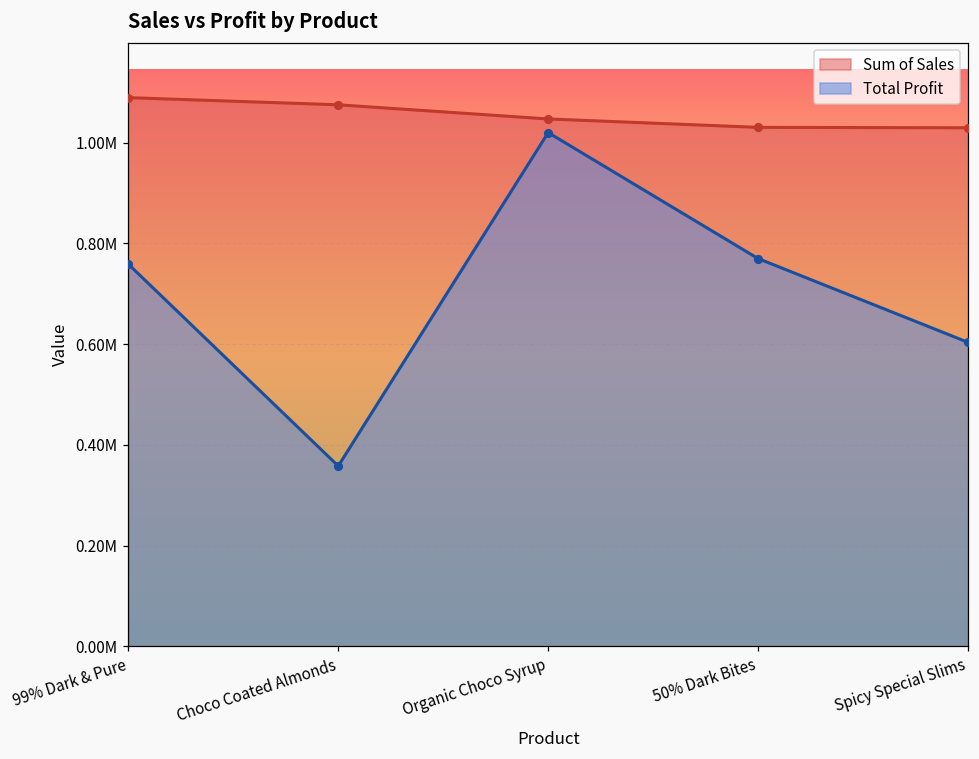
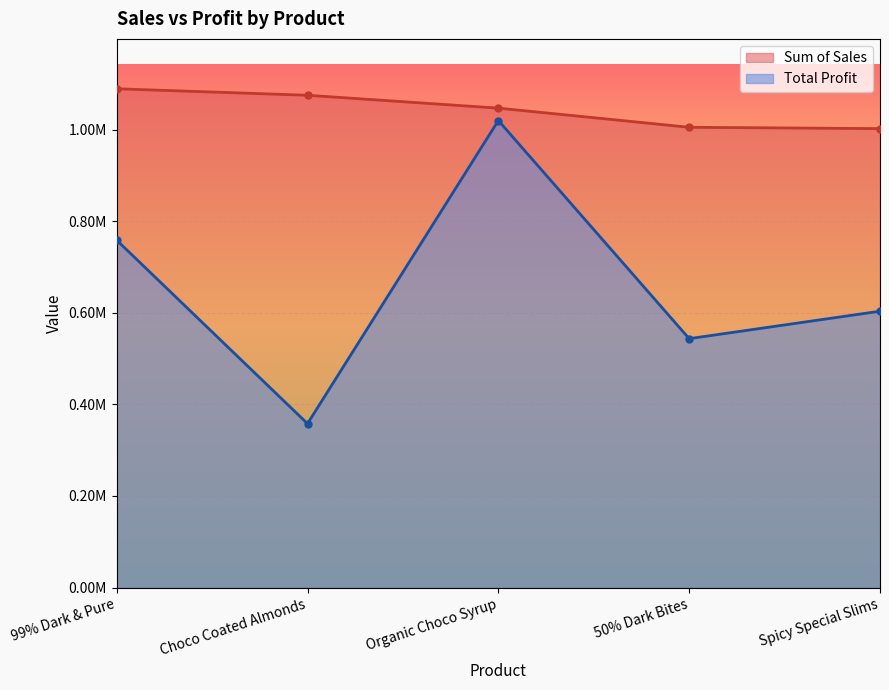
  {
    "Sum of Sales": {
      "99% Dark & Pure": 1090000,
      "Choco Coated Almonds": 1080000,
      "Organic Choco Syrup": 1050000,
-     "50% Dark Bites": 1030000,
-     "Spicy Special Slims": 1030000
+     "50% Dark Bites": 1010000,
+     "Spicy Special Slims": 1000000
    },
    "Total Profit": {
      "99% Dark & Pure": 760000,
      "Choco Coated Almonds": 360000,
      "Organic Choco Syrup": 1020000,
-     "50% Dark Bites": 770000,
+     "50% Dark Bites": 540000,
      "Spicy Special Slims": 600000
    }
  }
